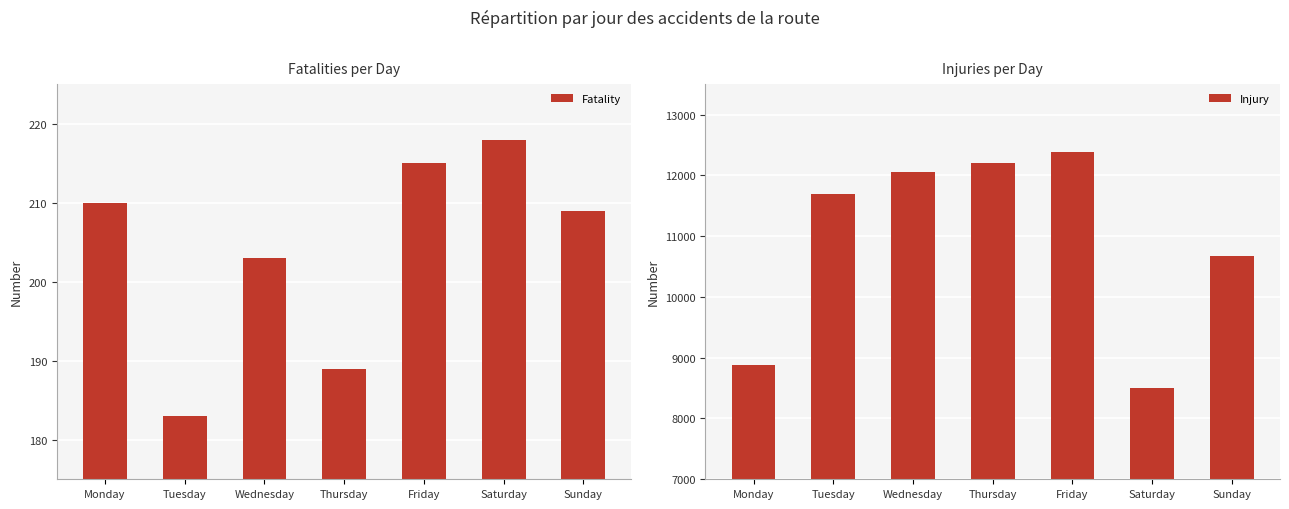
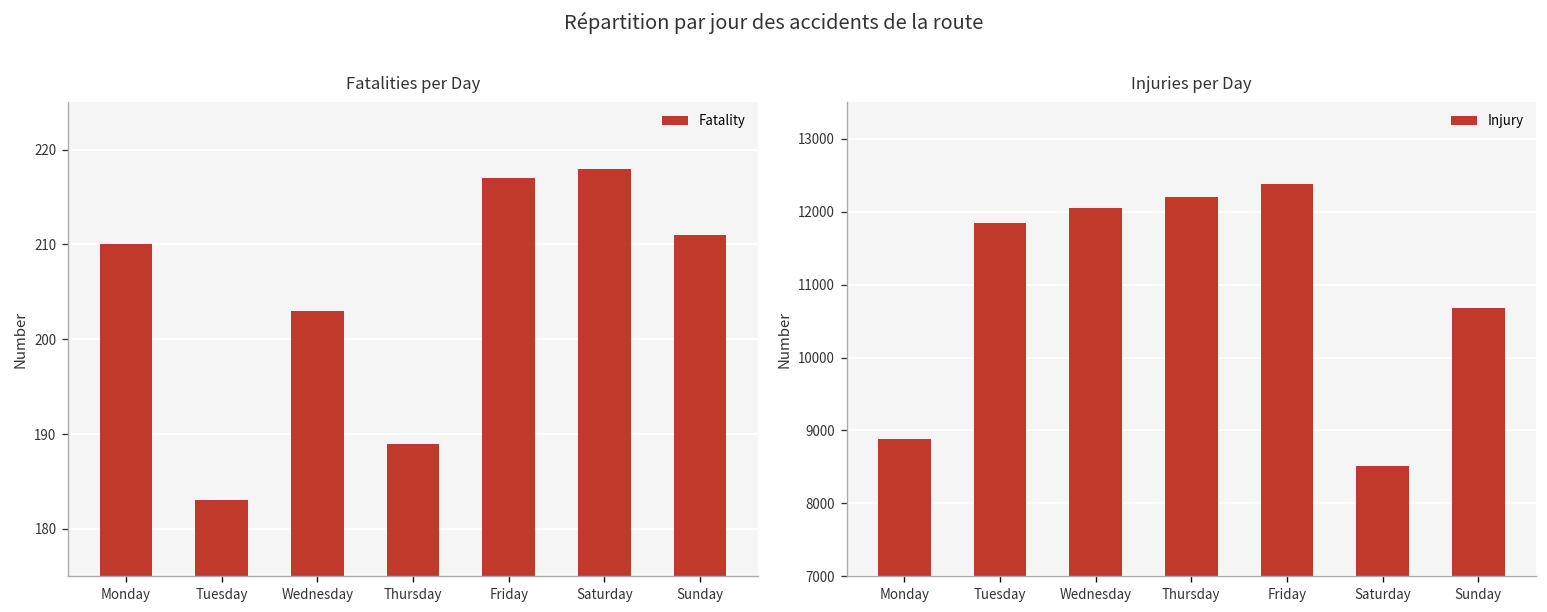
  {
    "Fatalities per Day": {
      "Monday": 210,
      "Tuesday": 183,
      "Wednesday": 203,
      "Thursday": 189,
-     "Friday": 215,
+     "Friday": 217,
      "Saturday": 218,
-     "Sunday": 209
+     "Sunday": 211
    },
    "Injuries per Day": {
      "Monday": 8900,
-     "Tuesday": 11700,
+     "Tuesday": 11800,
      "Wednesday": 12100,
      "Thursday": 12200,
      "Friday": 12400,
      "Saturday": 8500,
      "Sunday": 10700
    }
  }
